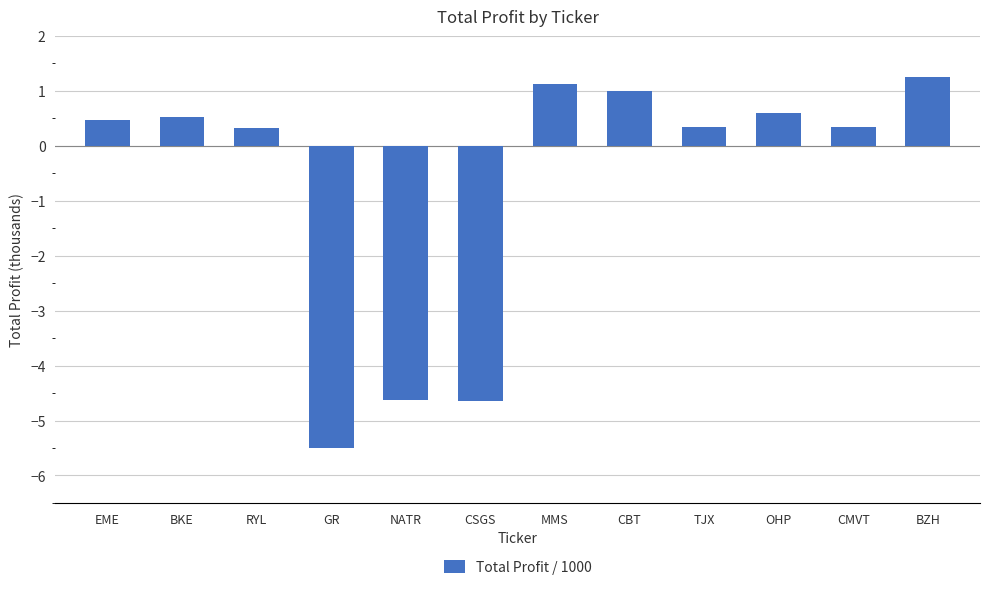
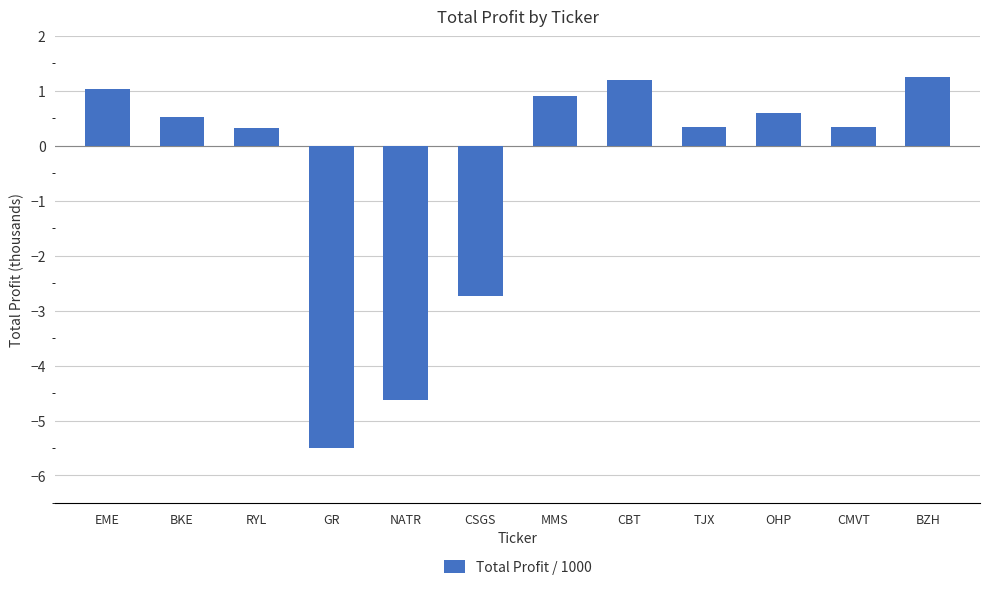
  {
-   "EME": 0.5,
+   "EME": 1.0,
    "BKE": 0.5,
    "RYL": 0.3,
    "GR": -5.5,
    "NATR": -4.6,
-   "CSGS": -4.6,
-   "MMS": 1.1,
-   "CBT": 1.0,
+   "CSGS": -2.7,
+   "MMS": 0.9,
+   "CBT": 1.2,
    "TJX": 0.3,
    "OHP": 0.6,
    "CMVT": 0.3,
    "BZH": 1.3
  }
